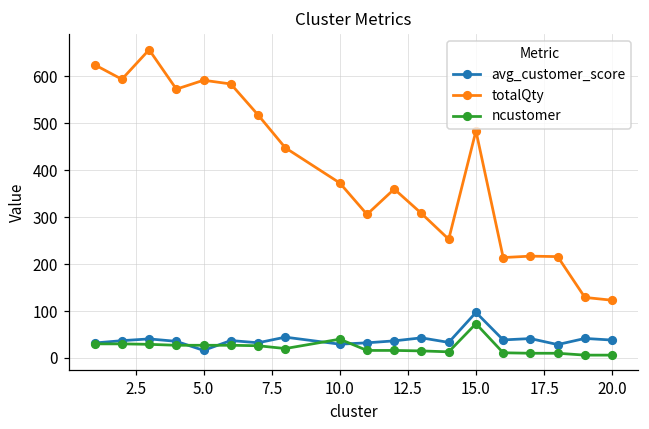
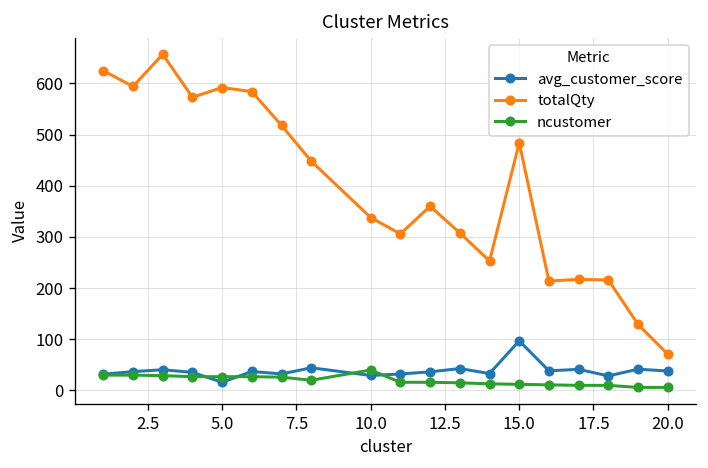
  {
    "avg_customer_score": {
      "5.0": 20,
      "10.0": 30,
      "15.0": 100,
      "20.0": 40
    },
    "totalQty": {
      "5.0": 590,
-     "10.0": 370,
+     "10.0": 340,
      "15.0": 480,
-     "20.0": 120
+     "20.0": 70
    },
    "ncustomer": {
      "5.0": 30,
      "10.0": 40,
-     "15.0": 70,
+     "15.0": 10,
      "20.0": 10
    }
  }
